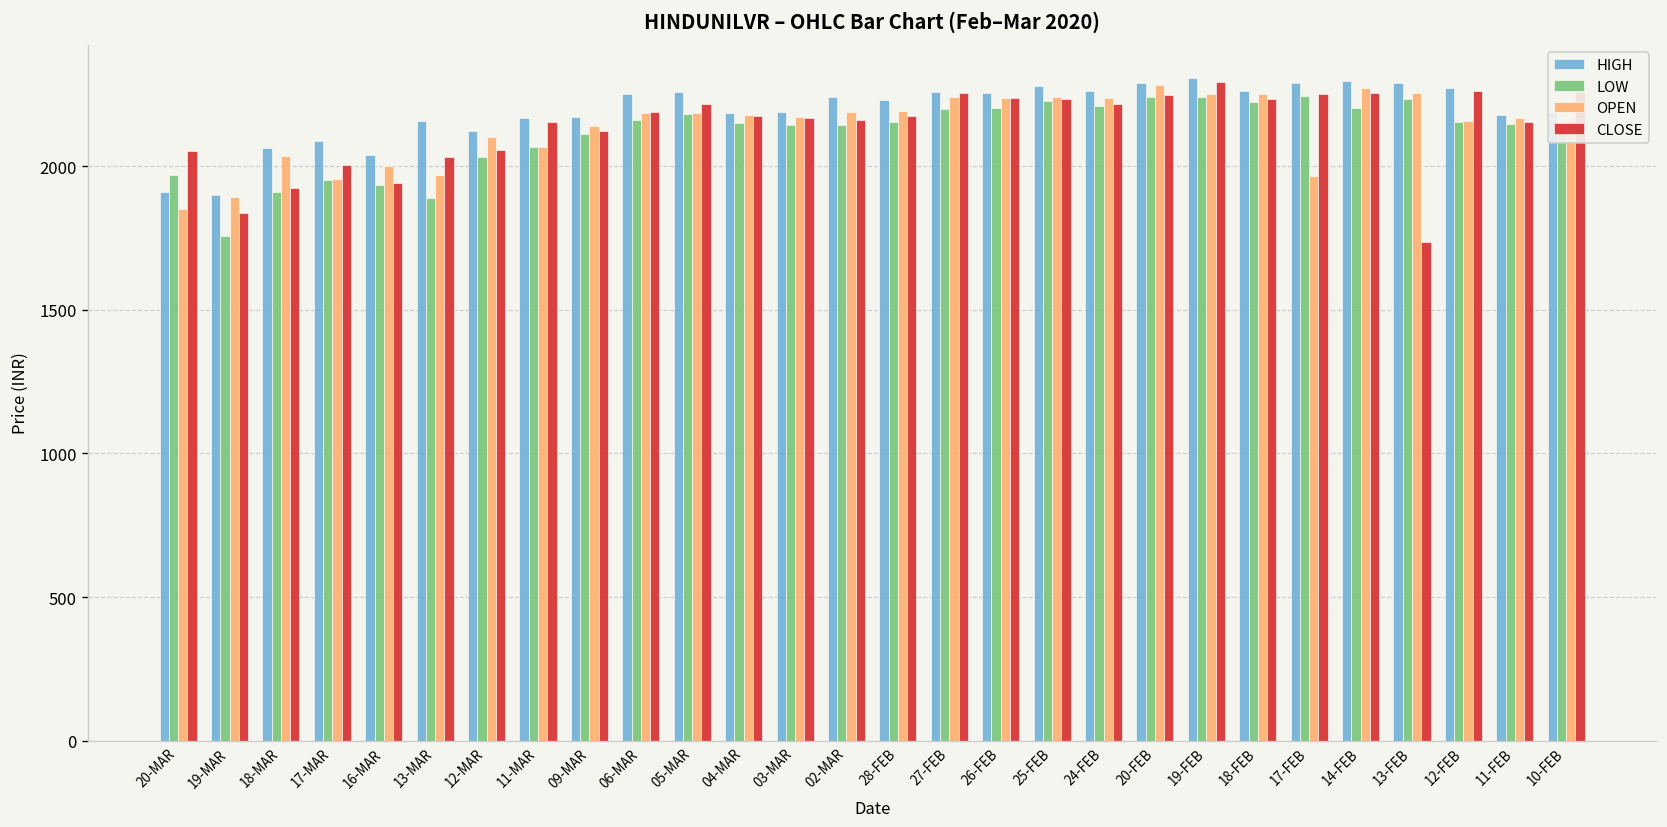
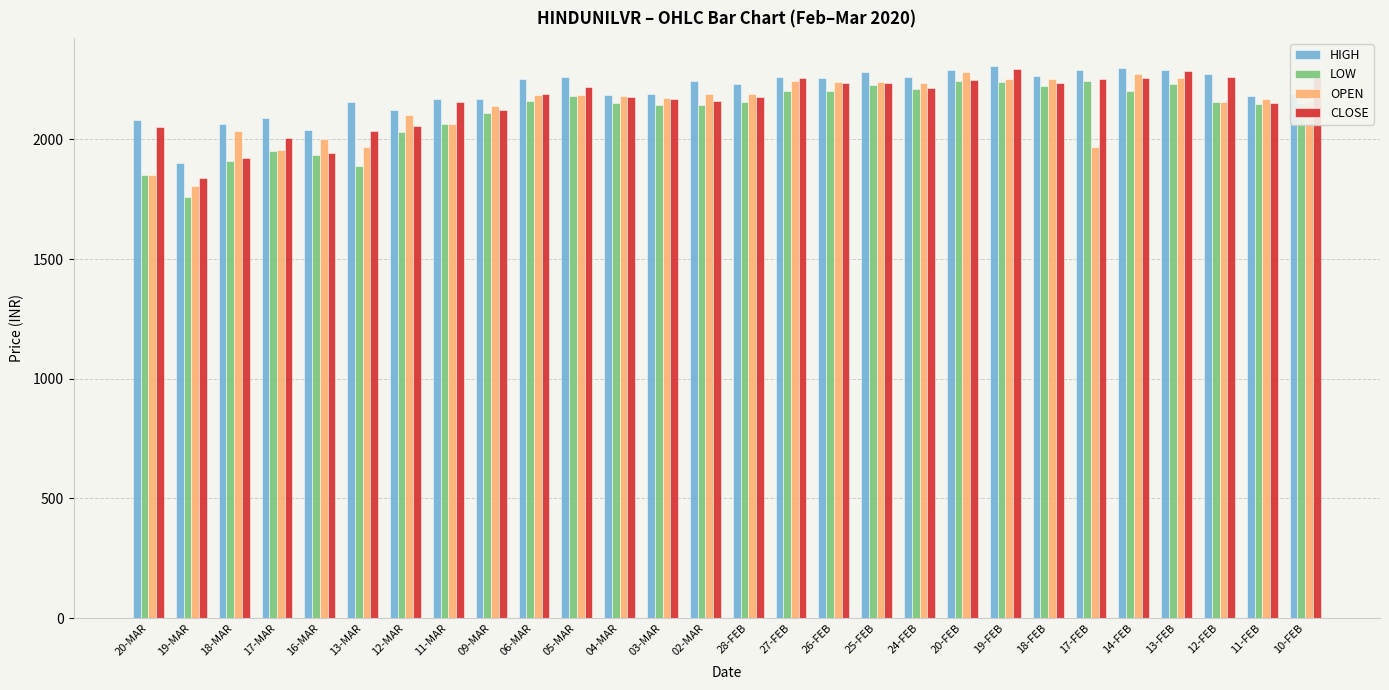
  {
    "HIGH": {
-     "20-MAR": 1910,
+     "20-MAR": 2080,
      "19-MAR": 1900,
      "18-MAR": 2060,
      "17-MAR": 2090,
      "16-MAR": 2040,
      "13-MAR": 2160,
      "12-MAR": 2120,
      "11-MAR": 2170,
      "09-MAR": 2170,
      "06-MAR": 2250,
      "05-MAR": 2260,
      "04-MAR": 2190,
      "03-MAR": 2190,
      "02-MAR": 2240,
      "28-FEB": 2230,
      "27-FEB": 2260,
      "26-FEB": 2260,
      "25-FEB": 2280,
      "24-FEB": 2260,
      "20-FEB": 2290,
      "19-FEB": 2310,
      "18-FEB": 2260,
      "17-FEB": 2290,
      "14-FEB": 2300,
      "13-FEB": 2290,
      "12-FEB": 2270,
      "11-FEB": 2180
    },
    "LOW": {
-     "20-MAR": 1970,
+     "20-MAR": 1850,
      "19-MAR": 1760,
      "18-MAR": 1910,
      "17-MAR": 1950,
      "16-MAR": 1930,
      "13-MAR": 1890,
      "12-MAR": 2030,
      "11-MAR": 2070,
      "09-MAR": 2110,
      "06-MAR": 2160,
      "05-MAR": 2180,
      "04-MAR": 2150,
      "03-MAR": 2140,
      "02-MAR": 2140,
      "28-FEB": 2160,
      "27-FEB": 2200,
      "26-FEB": 2200,
      "25-FEB": 2230,
      "24-FEB": 2210,
      "20-FEB": 2240,
      "19-FEB": 2240,
      "18-FEB": 2220,
      "17-FEB": 2240,
      "14-FEB": 2200,
      "13-FEB": 2230,
      "12-FEB": 2160,
      "11-FEB": 2150
    },
    "OPEN": {
      "20-MAR": 1850,
-     "19-MAR": 1890,
+     "19-MAR": 1810,
      "18-MAR": 2030,
      "17-MAR": 1960,
      "16-MAR": 2000,
      "13-MAR": 1970,
      "12-MAR": 2100,
      "11-MAR": 2070,
      "09-MAR": 2140,
      "06-MAR": 2190,
      "05-MAR": 2190,
      "04-MAR": 2180,
      "03-MAR": 2170,
      "02-MAR": 2190,
      "28-FEB": 2190,
      "27-FEB": 2240,
      "26-FEB": 2240,
      "25-FEB": 2240,
      "24-FEB": 2240,
      "20-FEB": 2280,
      "19-FEB": 2250,
      "18-FEB": 2250,
      "17-FEB": 1970,
      "14-FEB": 2270,
      "13-FEB": 2260,
      "12-FEB": 2160,
      "11-FEB": 2170
    },
    "CLOSE": {
      "20-MAR": 2050,
      "19-MAR": 1840,
      "18-MAR": 1920,
      "17-MAR": 2000,
      "16-MAR": 1940,
      "13-MAR": 2030,
      "12-MAR": 2060,
      "11-MAR": 2160,
      "09-MAR": 2120,
      "06-MAR": 2190,
      "05-MAR": 2220,
      "04-MAR": 2180,
      "03-MAR": 2170,
      "02-MAR": 2160,
      "28-FEB": 2170,
      "27-FEB": 2250,
      "26-FEB": 2240,
      "25-FEB": 2230,
      "24-FEB": 2220,
      "20-FEB": 2250,
      "19-FEB": 2290,
      "18-FEB": 2230,
      "17-FEB": 2250,
      "14-FEB": 2260,
-     "13-FEB": 1730,
+     "13-FEB": 2280,
      "12-FEB": 2260,
      "11-FEB": 2150
    }
  }
